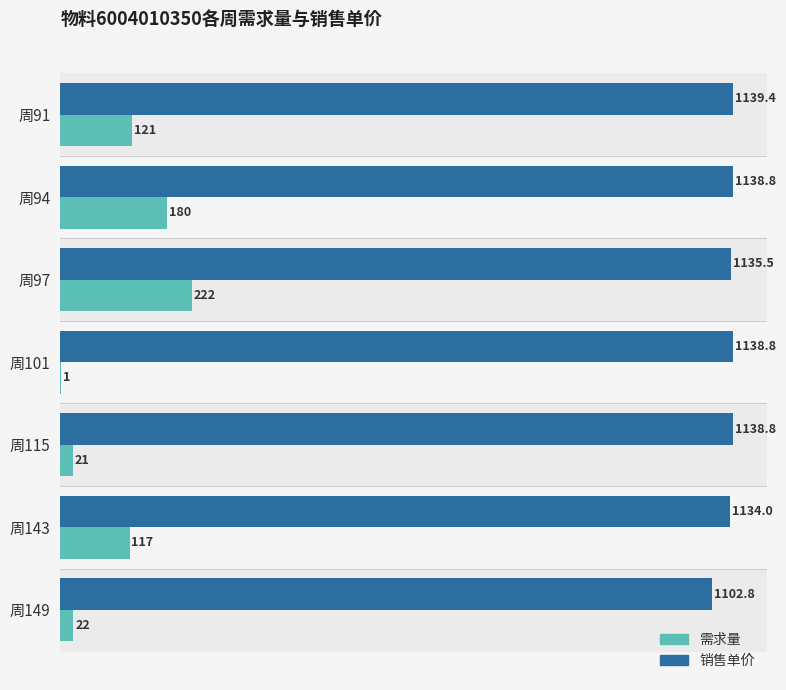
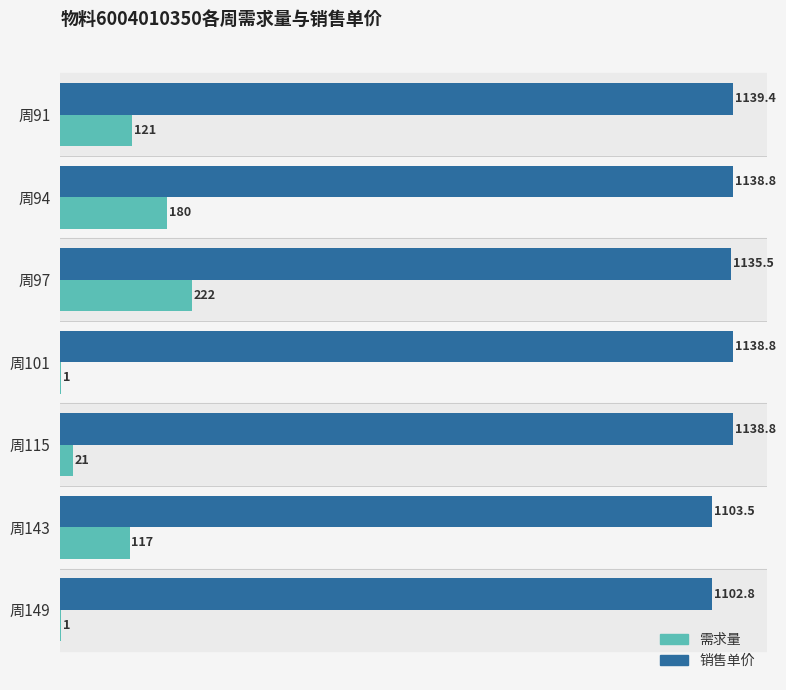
  {
    "需求量": {
      "周91": 121,
      "周94": 180,
      "周97": 222,
      "周101": 1,
      "周115": 21,
      "周143": 117,
-     "周149": 22
+     "周149": 1
    },
    "销售单价": {
      "周91": 1139.4,
      "周94": 1138.8,
      "周97": 1135.5,
      "周101": 1138.8,
      "周115": 1138.8,
-     "周143": 1134.0,
+     "周143": 1103.5,
      "周149": 1102.8
    }
  }
